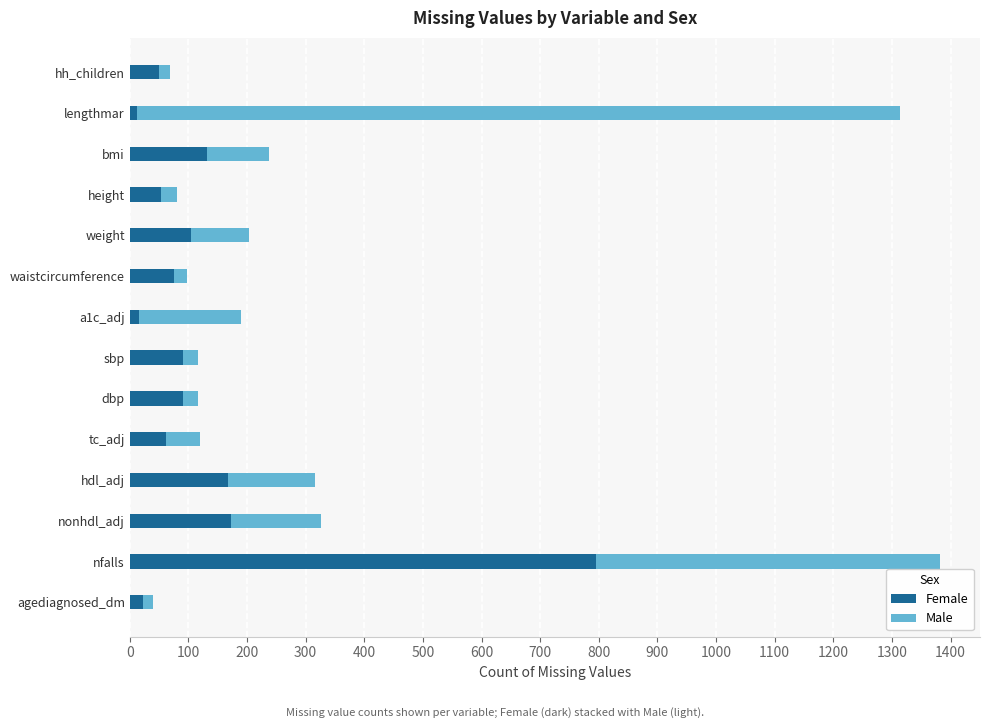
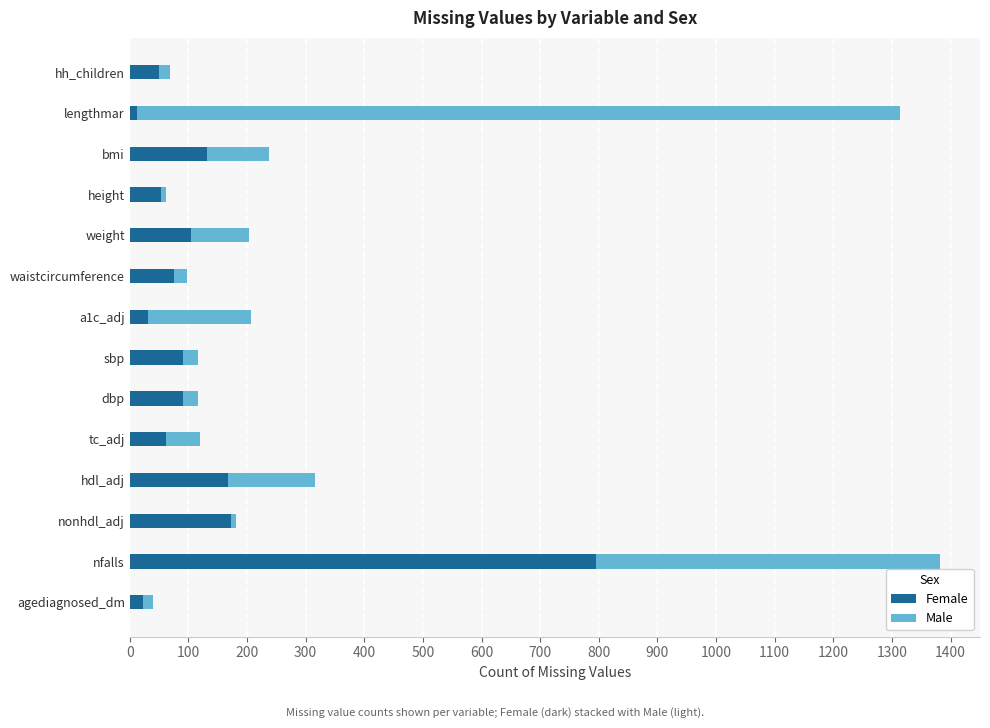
  {
    "Female": {
      "hh_children": 50,
      "lengthmar": 10,
      "bmi": 130,
      "height": 50,
      "weight": 100,
      "waistcircumference": 80,
-     "a1c_adj": 20,
+     "a1c_adj": 30,
      "sbp": 90,
      "dbp": 90,
      "tc_adj": 60,
      "hdl_adj": 170,
      "nonhdl_adj": 170,
      "nfalls": 800,
      "agediagnosed_dm": 20
    },
    "Male": {
      "hh_children": 20,
      "lengthmar": 1300,
      "bmi": 110,
-     "height": 30,
+     "height": 10,
      "weight": 100,
      "waistcircumference": 20,
      "a1c_adj": 180,
      "sbp": 30,
      "dbp": 30,
      "tc_adj": 60,
      "hdl_adj": 150,
-     "nonhdl_adj": 150,
+     "nonhdl_adj": 10,
      "nfalls": 590,
      "agediagnosed_dm": 20
    }
  }
